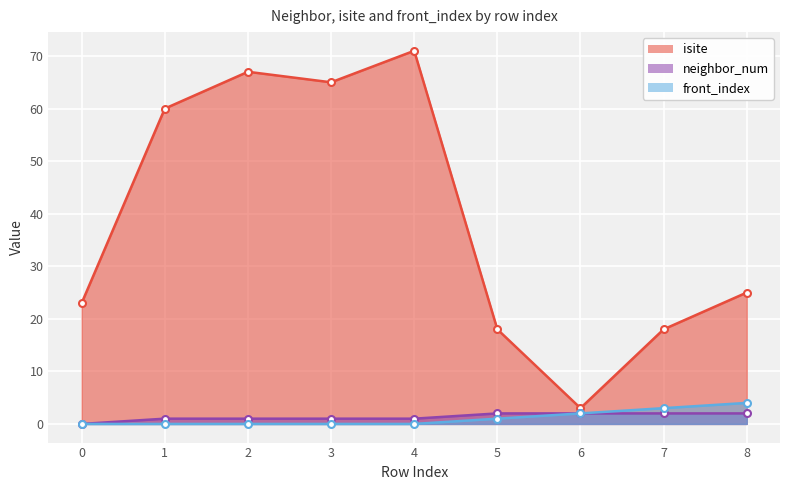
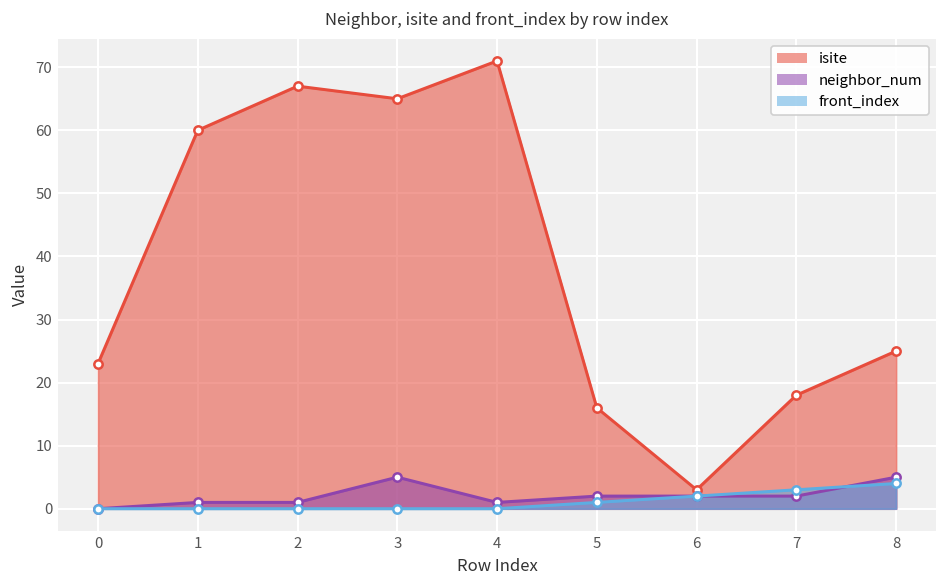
  {
    "isite": {
      "0": 23,
      "1": 60,
      "2": 67,
      "3": 65,
      "4": 71,
-     "5": 18,
+     "5": 16,
      "6": 3,
      "7": 18,
      "8": 25
    },
    "neighbor_num": {
      "1": 1,
      "2": 1,
-     "3": 1,
+     "3": 5,
      "4": 1,
      "5": 2,
      "7": 2,
-     "8": 2
+     "8": 5
    },
    "front_index": {
      "1": 0,
      "2": 0,
      "3": 0,
      "4": 0,
      "5": 1,
      "7": 3,
      "8": 4
    }
  }
